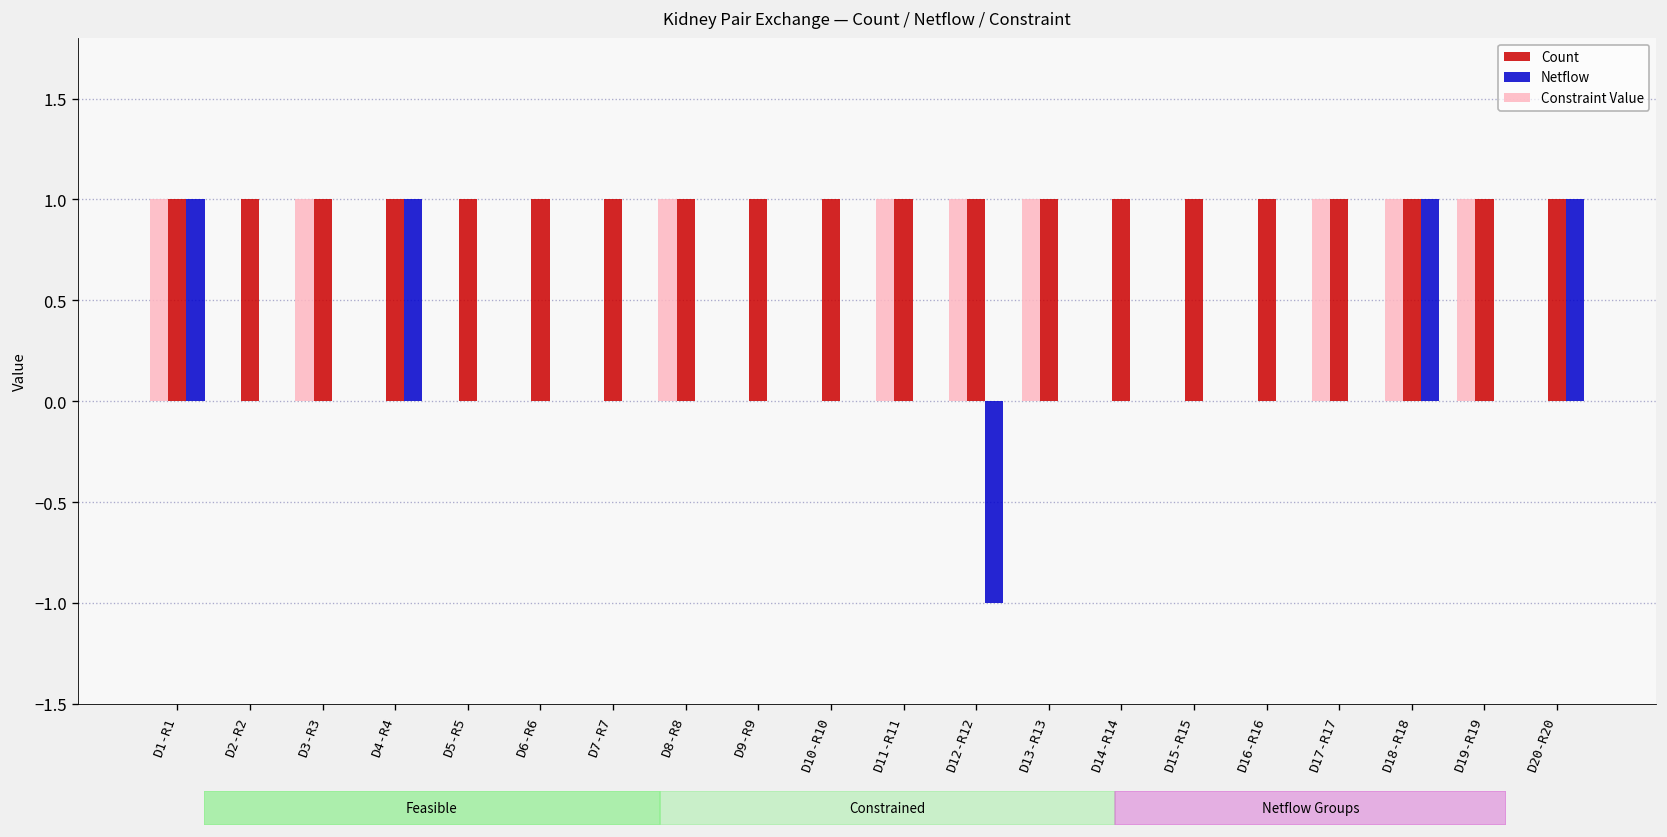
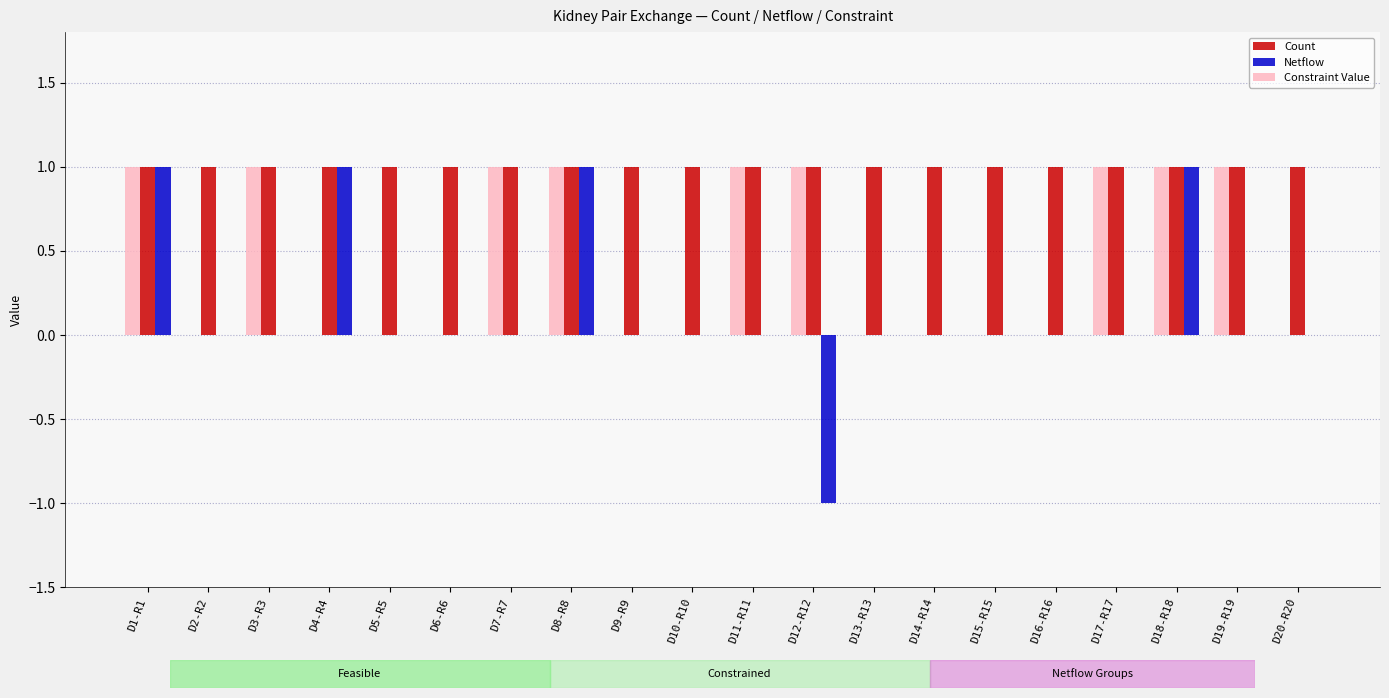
  {
    "Count": {
      "D1-R1": 1,
      "D2-R2": 1,
      "D3-R3": 1,
      "D4-R4": 1,
      "D5-R5": 1,
      "D6-R6": 1,
      "D7-R7": 1,
      "D8-R8": 1,
      "D9-R9": 1,
      "D10-R10": 1,
      "D11-R11": 1,
      "D12-R12": 1,
      "D13-R13": 1,
      "D14-R14": 1,
      "D15-R15": 1,
      "D16-R16": 1,
      "D17-R17": 1,
      "D18-R18": 1,
      "D19-R19": 1,
      "D20-R20": 1
    },
    "Netflow": {
      "D1-R1": 1,
      "D2-R2": 0,
      "D3-R3": 0,
      "D4-R4": 1,
      "D5-R5": 0,
      "D6-R6": 0,
      "D7-R7": 0,
-     "D8-R8": 0,
+     "D8-R8": 1,
      "D9-R9": 0,
      "D10-R10": 0,
      "D11-R11": 0,
      "D12-R12": -1,
      "D13-R13": 0,
      "D14-R14": 0,
      "D15-R15": 0,
      "D16-R16": 0,
      "D17-R17": 0,
      "D18-R18": 1,
      "D19-R19": 0,
-     "D20-R20": 1
+     "D20-R20": 0
    },
    "Constraint Value": {
      "D1-R1": 1,
      "D2-R2": 0,
      "D3-R3": 1,
      "D4-R4": 0,
      "D5-R5": 0,
      "D6-R6": 0,
-     "D7-R7": 0,
+     "D7-R7": 1,
      "D8-R8": 1,
      "D9-R9": 0,
      "D10-R10": 0,
      "D11-R11": 1,
      "D12-R12": 1,
-     "D13-R13": 1,
+     "D13-R13": 0,
      "D14-R14": 0,
      "D15-R15": 0,
      "D16-R16": 0,
      "D17-R17": 1,
      "D18-R18": 1,
      "D19-R19": 1,
      "D20-R20": 0
    }
  }
